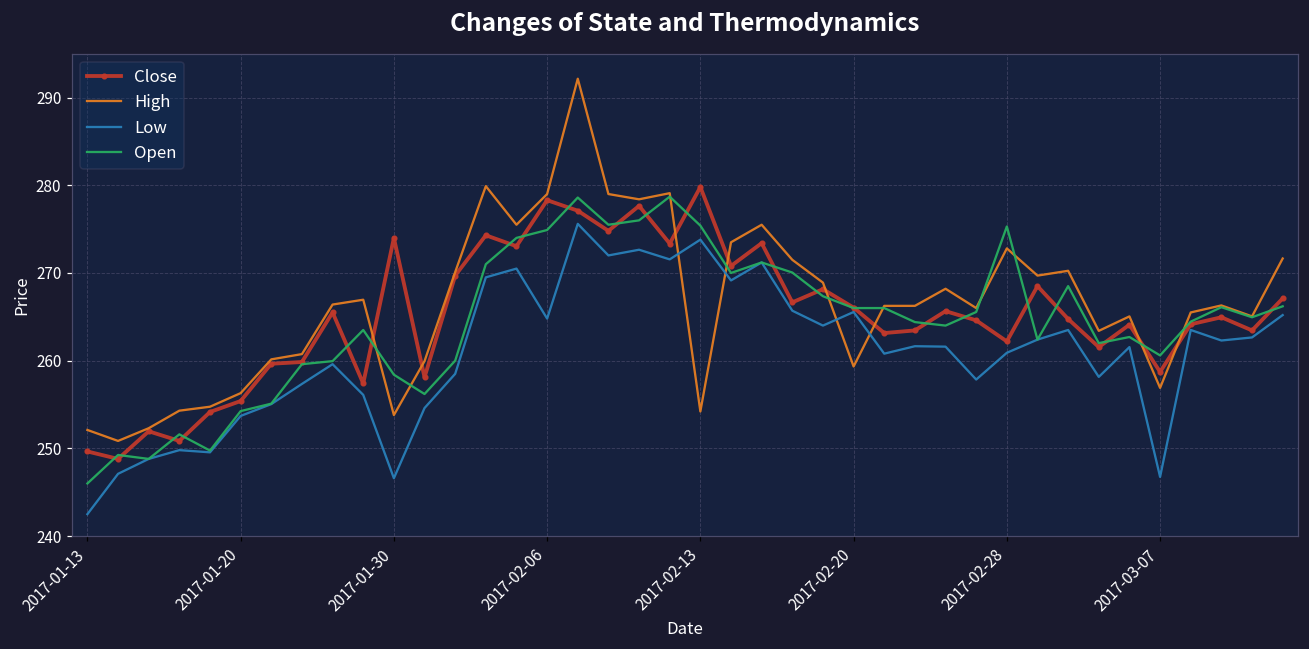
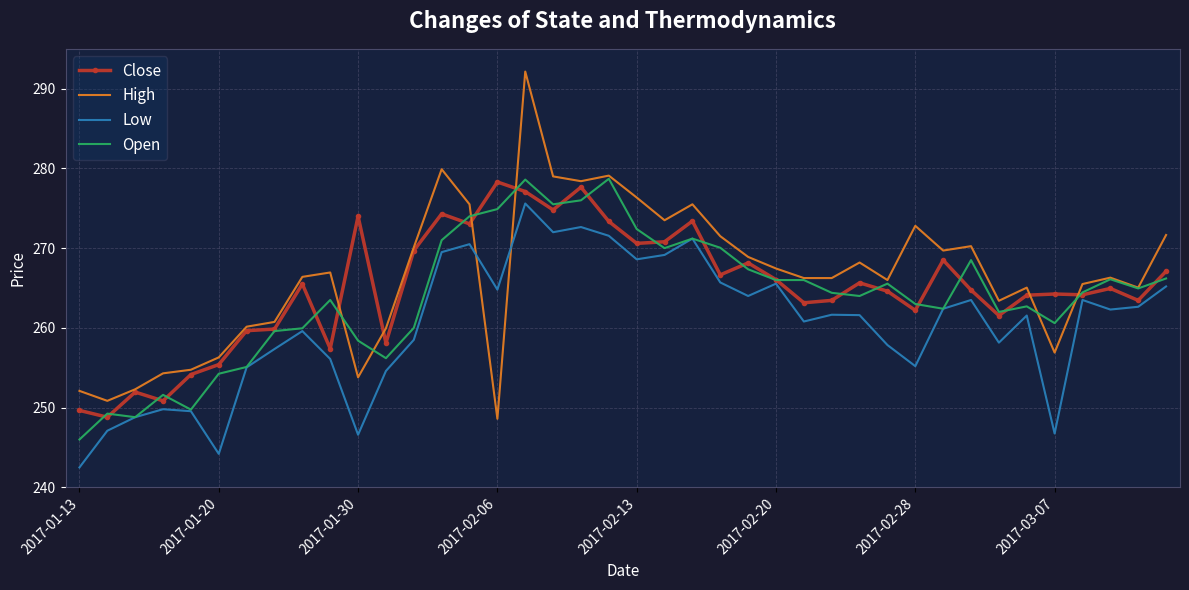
  {
    "Close": {
      "2017-01-13": 250,
      "2017-01-20": 255,
      "2017-01-30": 274,
      "2017-02-06": 278,
-     "2017-02-13": 280,
+     "2017-02-13": 271,
      "2017-02-28": 262,
-     "2017-03-07": 259
+     "2017-03-07": 264
    },
    "High": {
      "2017-01-13": 252,
      "2017-01-20": 256,
      "2017-01-30": 254,
-     "2017-02-06": 279,
-     "2017-02-13": 254,
-     "2017-02-20": 259,
+     "2017-02-06": 249,
+     "2017-02-13": 276,
+     "2017-02-20": 267,
      "2017-02-28": 273,
      "2017-03-07": 257
    },
    "Low": {
      "2017-01-13": 243,
-     "2017-01-20": 254,
+     "2017-01-20": 244,
      "2017-01-30": 247,
      "2017-02-06": 265,
-     "2017-02-13": 274,
+     "2017-02-13": 269,
      "2017-02-20": 266,
-     "2017-02-28": 261,
+     "2017-02-28": 255,
      "2017-03-07": 247
    },
    "Open": {
      "2017-01-13": 246,
      "2017-01-20": 254,
      "2017-01-30": 258,
      "2017-02-06": 275,
-     "2017-02-13": 275,
-     "2017-02-28": 275,
+     "2017-02-13": 272,
+     "2017-02-28": 263,
      "2017-03-07": 261
    }
  }
